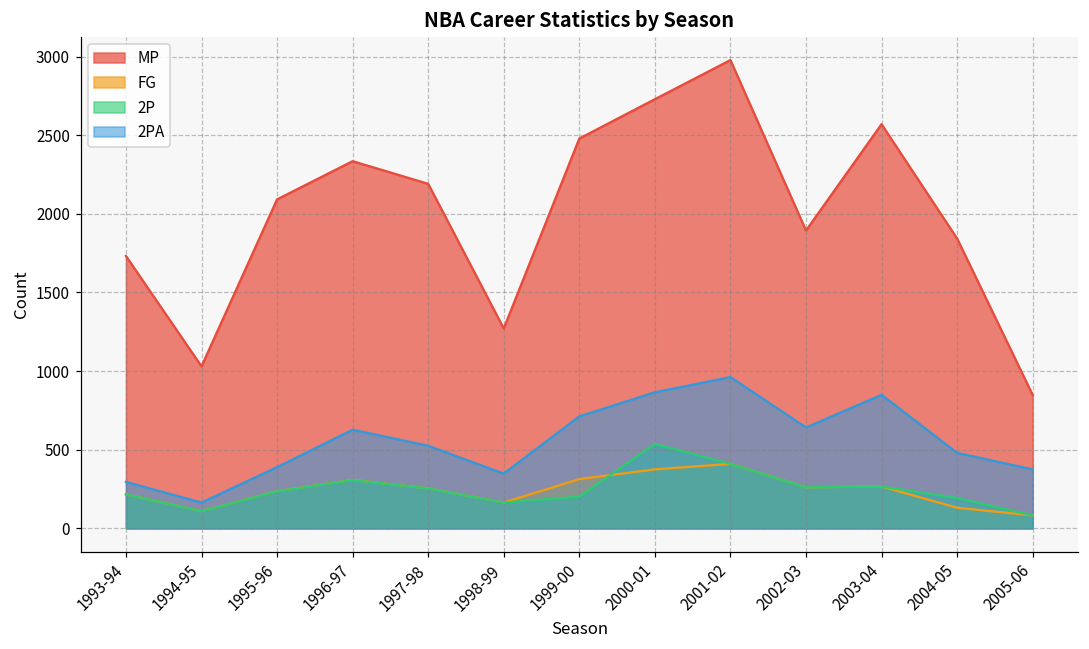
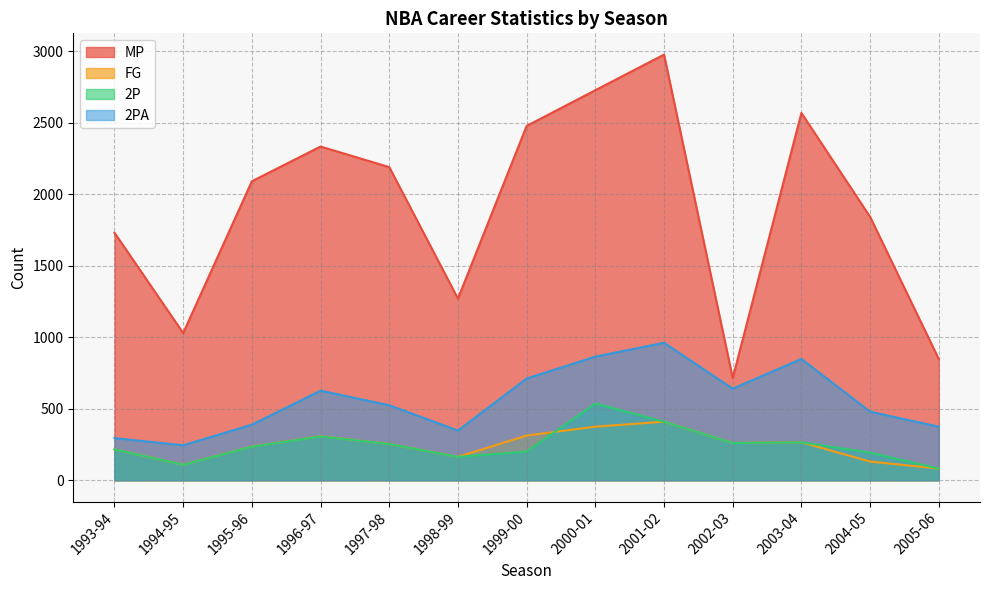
  {
    "MP": {
      "1993-94": 1730,
      "1994-95": 1030,
      "1995-96": 2090,
      "1996-97": 2340,
      "1997-98": 2190,
      "1998-99": 1270,
      "1999-00": 2480,
      "2000-01": 2730,
      "2001-02": 2980,
-     "2002-03": 1890,
+     "2002-03": 720,
      "2003-04": 2570,
      "2004-05": 1840,
      "2005-06": 850
    },
    "FG": {
      "1999-00": 310,
      "2000-01": 380,
      "2004-05": 130
    },
    "2P": {
      "1999-00": 200,
      "2000-01": 540,
      "2004-05": 190
    },
    "2PA": {
      "1993-94": 300,
-     "1994-95": 160,
+     "1994-95": 250,
      "1995-96": 390,
      "1996-97": 630,
      "1997-98": 530,
      "1998-99": 350,
      "1999-00": 710,
      "2000-01": 870,
      "2001-02": 960,
      "2002-03": 640,
      "2003-04": 850,
      "2004-05": 480,
      "2005-06": 380
    }
  }
